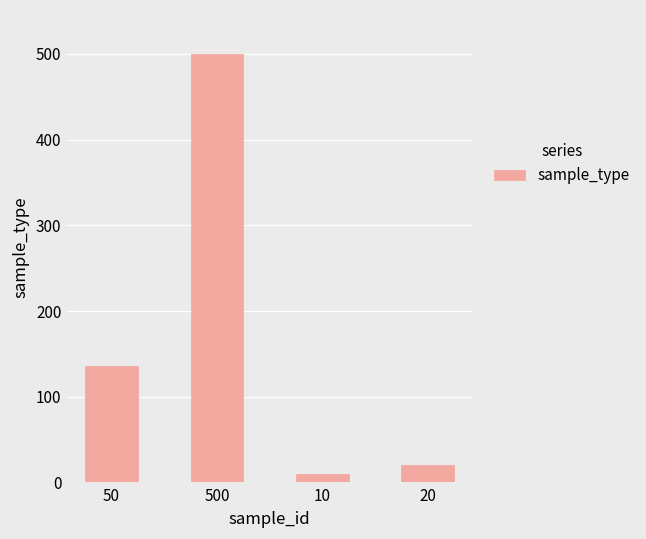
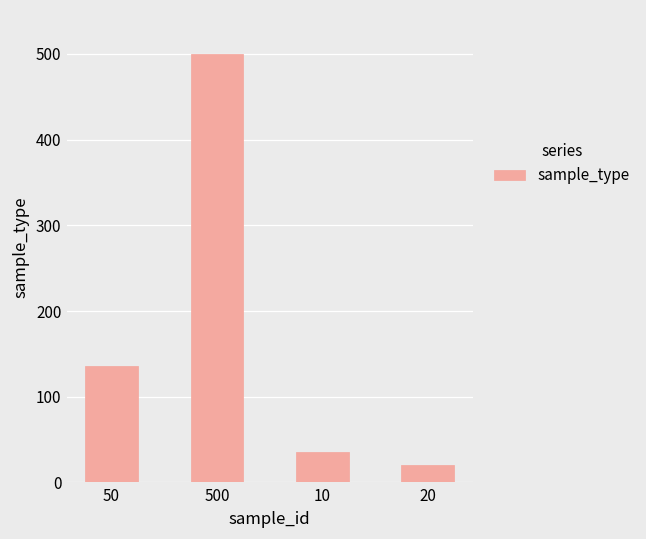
  {
    "50": 140,
    "500": 500,
-   "10": 10,
+   "10": 40,
    "20": 20
  }
